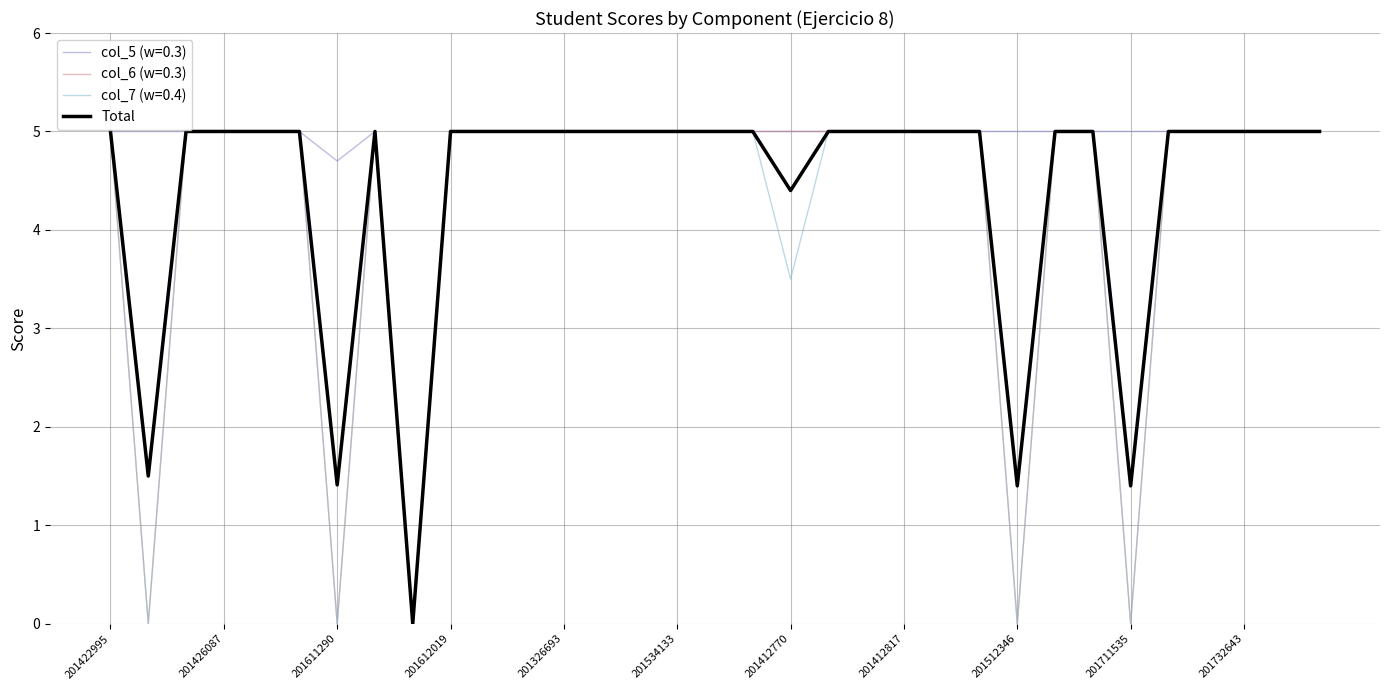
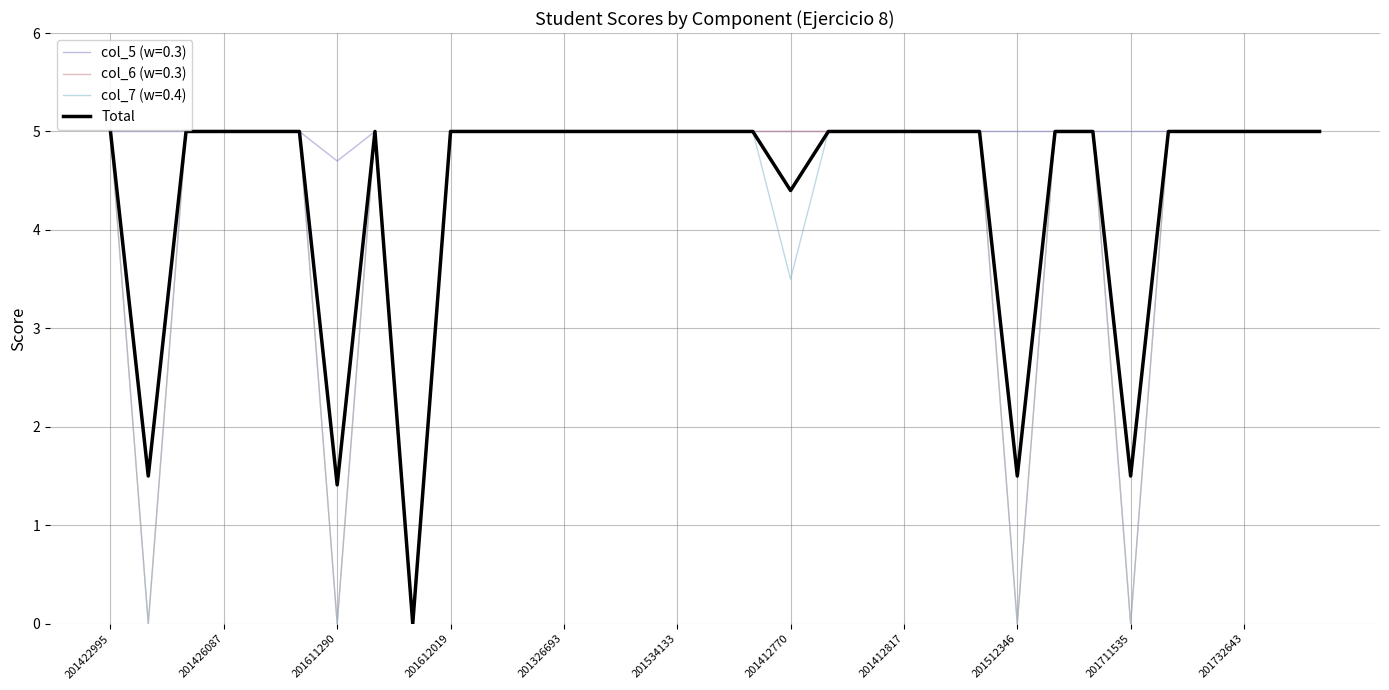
  {
    "Total": {
      "201611290": 1.4,
      "201412770": 4.4,
-     "201512346": 1.4,
-     "201711535": 1.4
+     "201512346": 1.5,
+     "201711535": 1.5
    }
  }
